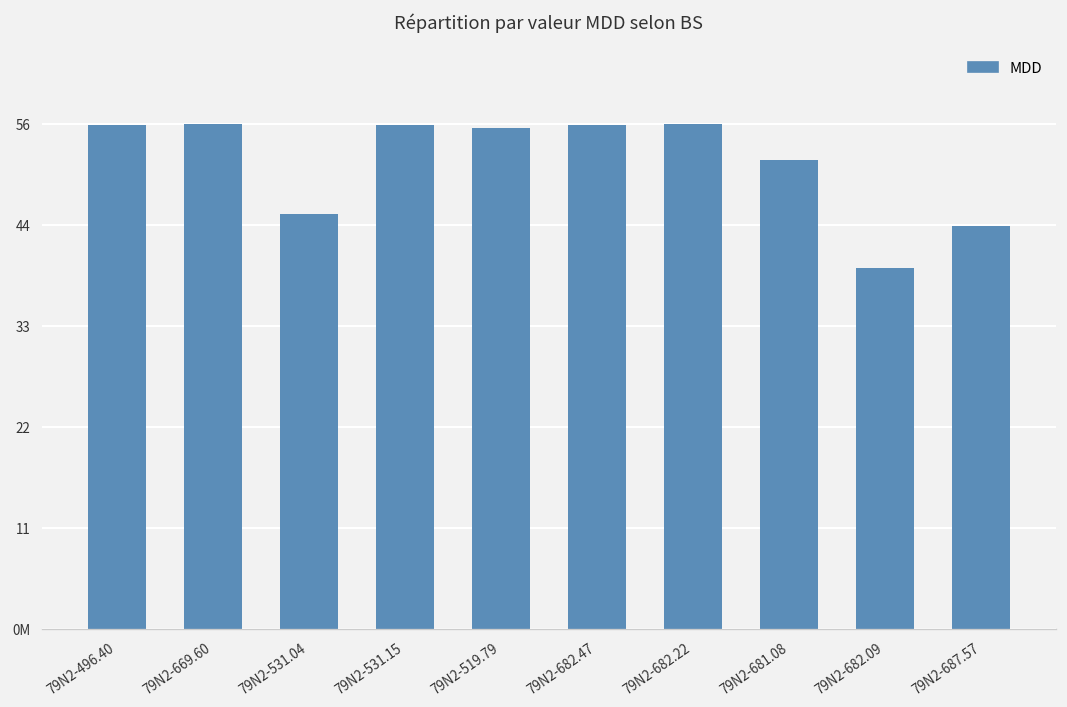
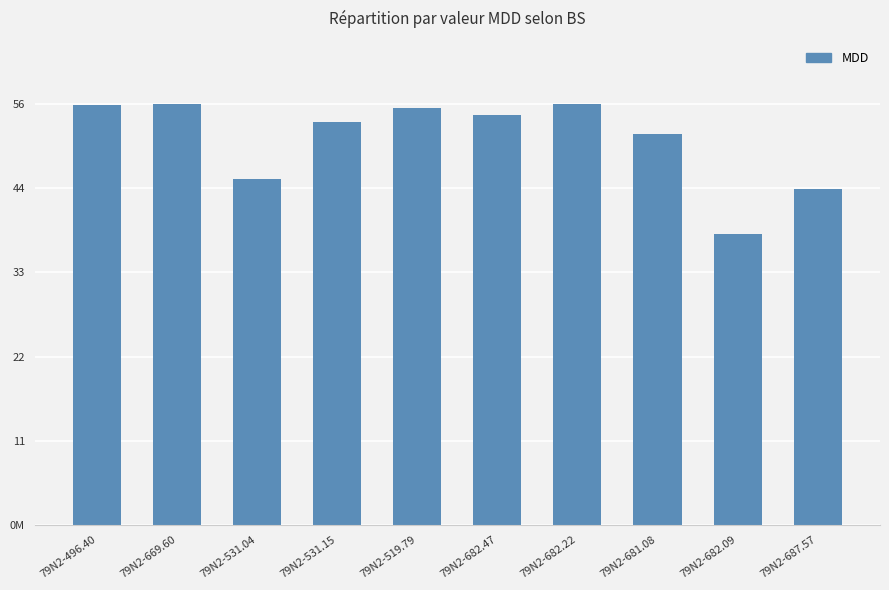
  {
    "79N2-496.40": 56,
    "79N2-669.60": 56,
    "79N2-531.04": 46,
-   "79N2-531.15": 56,
+   "79N2-531.15": 54,
    "79N2-519.79": 56,
-   "79N2-682.47": 56,
+   "79N2-682.47": 55,
    "79N2-682.22": 56,
    "79N2-681.08": 52,
-   "79N2-682.09": 40,
+   "79N2-682.09": 39,
    "79N2-687.57": 45
  }
